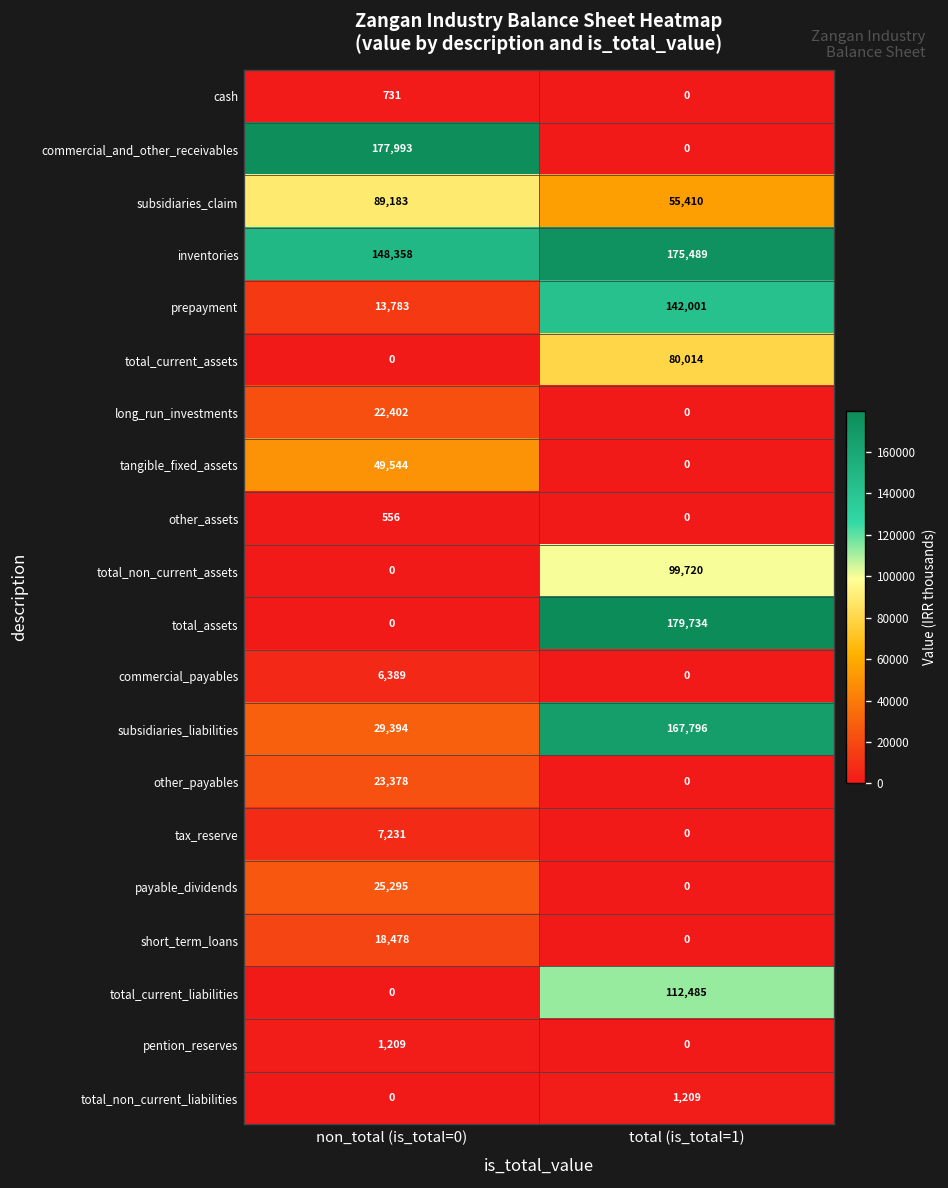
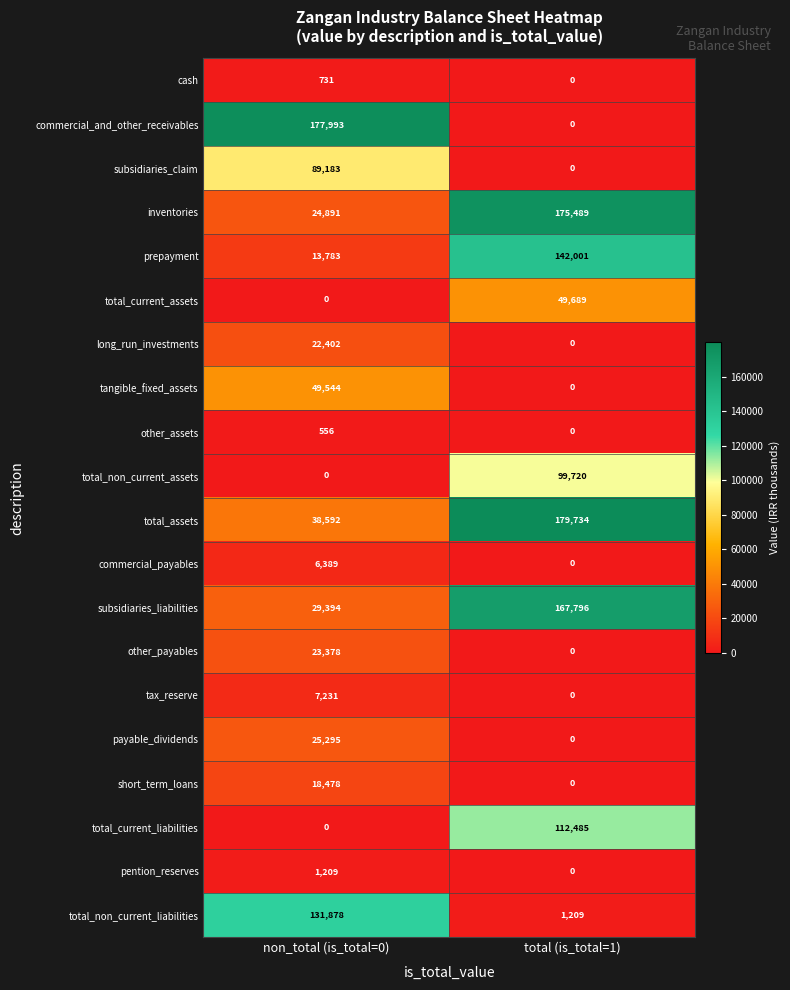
  {
    "cash": {
      "non_total (is_total=0)": "731",
      "total (is_total=1)": "0"
    },
    "commercial_and_other_receivables": {
      "non_total (is_total=0)": "177,993",
      "total (is_total=1)": "0"
    },
    "subsidiaries_claim": {
      "non_total (is_total=0)": "89,183",
-     "total (is_total=1)": "55,410"
+     "total (is_total=1)": "0"
    },
    "inventories": {
-     "non_total (is_total=0)": "148,358",
+     "non_total (is_total=0)": "24,891",
      "total (is_total=1)": "175,489"
    },
    "prepayment": {
      "non_total (is_total=0)": "13,783",
      "total (is_total=1)": "142,001"
    },
    "total_current_assets": {
      "non_total (is_total=0)": "0",
-     "total (is_total=1)": "80,014"
+     "total (is_total=1)": "49,689"
    },
    "long_run_investments": {
      "non_total (is_total=0)": "22,402",
      "total (is_total=1)": "0"
    },
    "tangible_fixed_assets": {
      "non_total (is_total=0)": "49,544",
      "total (is_total=1)": "0"
    },
    "other_assets": {
      "non_total (is_total=0)": "556",
      "total (is_total=1)": "0"
    },
    "total_non_current_assets": {
      "non_total (is_total=0)": "0",
      "total (is_total=1)": "99,720"
    },
    "total_assets": {
-     "non_total (is_total=0)": "0",
+     "non_total (is_total=0)": "38,592",
      "total (is_total=1)": "179,734"
    },
    "commercial_payables": {
      "non_total (is_total=0)": "6,389",
      "total (is_total=1)": "0"
    },
    "subsidiaries_liabilities": {
      "non_total (is_total=0)": "29,394",
      "total (is_total=1)": "167,796"
    },
    "other_payables": {
      "non_total (is_total=0)": "23,378",
      "total (is_total=1)": "0"
    },
    "tax_reserve": {
      "non_total (is_total=0)": "7,231",
      "total (is_total=1)": "0"
    },
    "payable_dividends": {
      "non_total (is_total=0)": "25,295",
      "total (is_total=1)": "0"
    },
    "short_term_loans": {
      "non_total (is_total=0)": "18,478",
      "total (is_total=1)": "0"
    },
    "total_current_liabilities": {
      "non_total (is_total=0)": "0",
      "total (is_total=1)": "112,485"
    },
    "pention_reserves": {
      "non_total (is_total=0)": "1,209",
      "total (is_total=1)": "0"
    },
    "total_non_current_liabilities": {
-     "non_total (is_total=0)": "0",
+     "non_total (is_total=0)": "131,878",
      "total (is_total=1)": "1,209"
    }
  }
